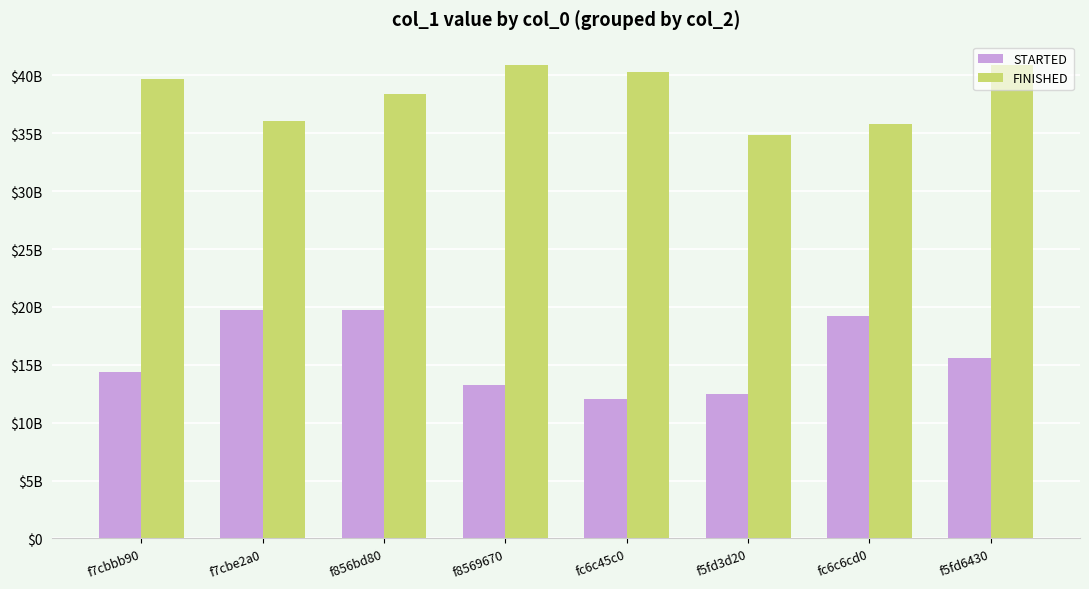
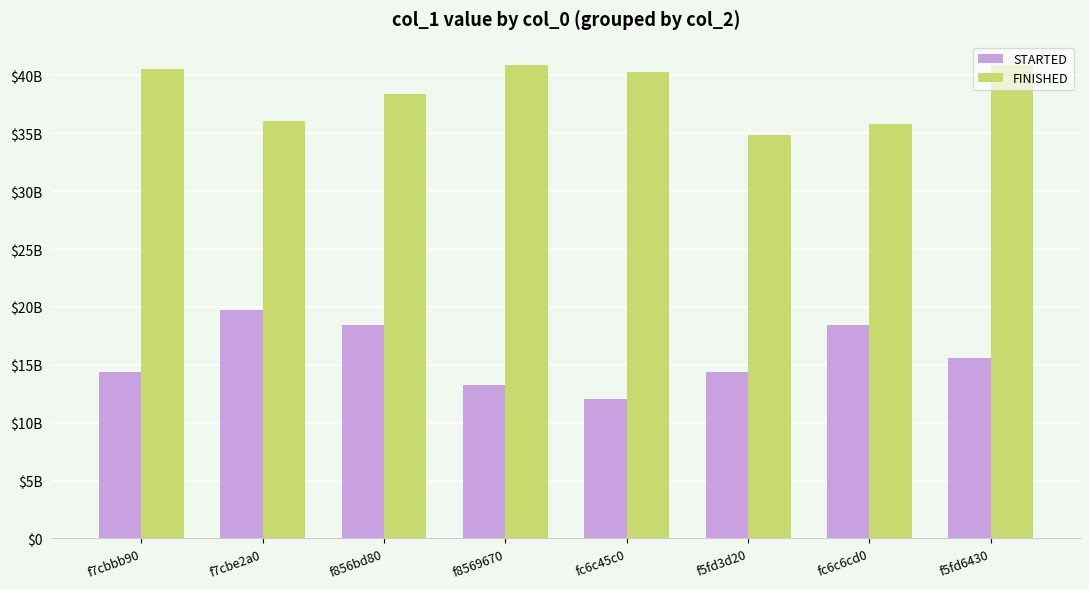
  {
    "STARTED": {
      "f7cbbb90": "$14400000000",
      "f7cbe2a0": "$19700000000",
-     "f856bd80": "$19700000000",
+     "f856bd80": "$18400000000",
      "f8569670": "$13200000000",
      "fc6c45c0": "$12000000000",
-     "f5fd3d20": "$12500000000",
-     "fc6c6cd0": "$19200000000",
+     "f5fd3d20": "$14400000000",
+     "fc6c6cd0": "$18500000000",
      "f5fd6430": "$15600000000"
    },
    "FINISHED": {
-     "f7cbbb90": "$39700000000",
+     "f7cbbb90": "$40600000000",
      "f7cbe2a0": "$36100000000",
      "f856bd80": "$38400000000",
      "f8569670": "$40900000000",
      "fc6c45c0": "$40300000000",
      "f5fd3d20": "$34800000000",
      "fc6c6cd0": "$35800000000"
    }
  }
